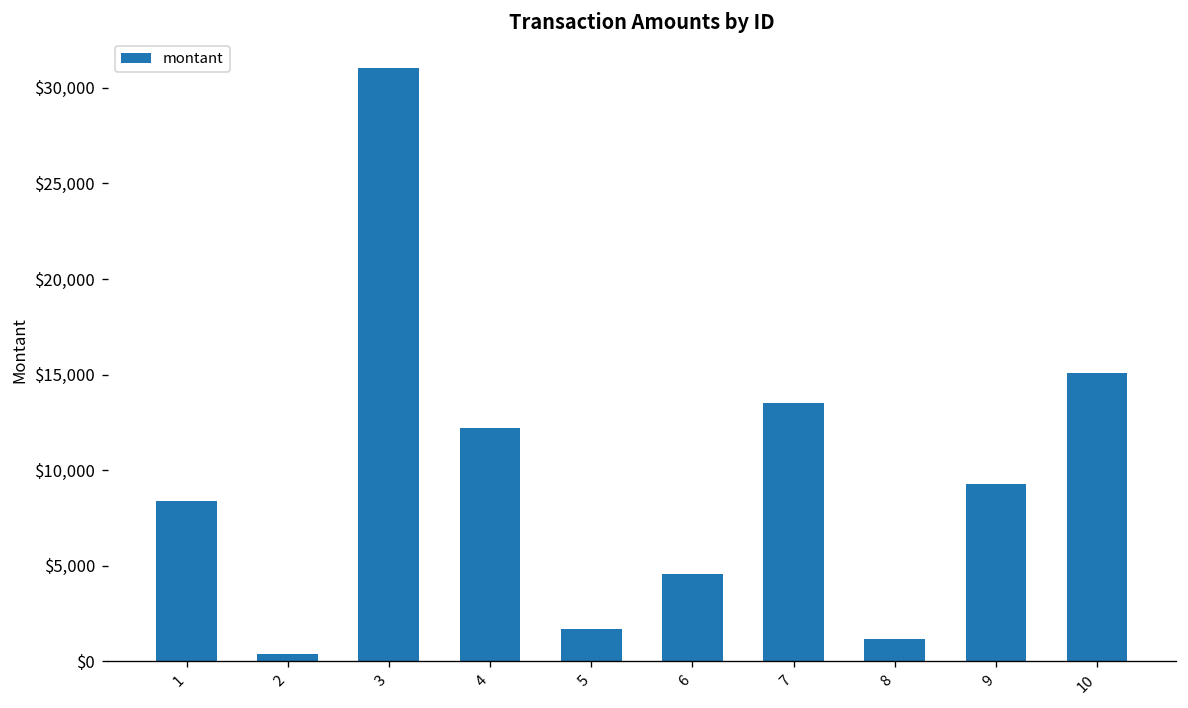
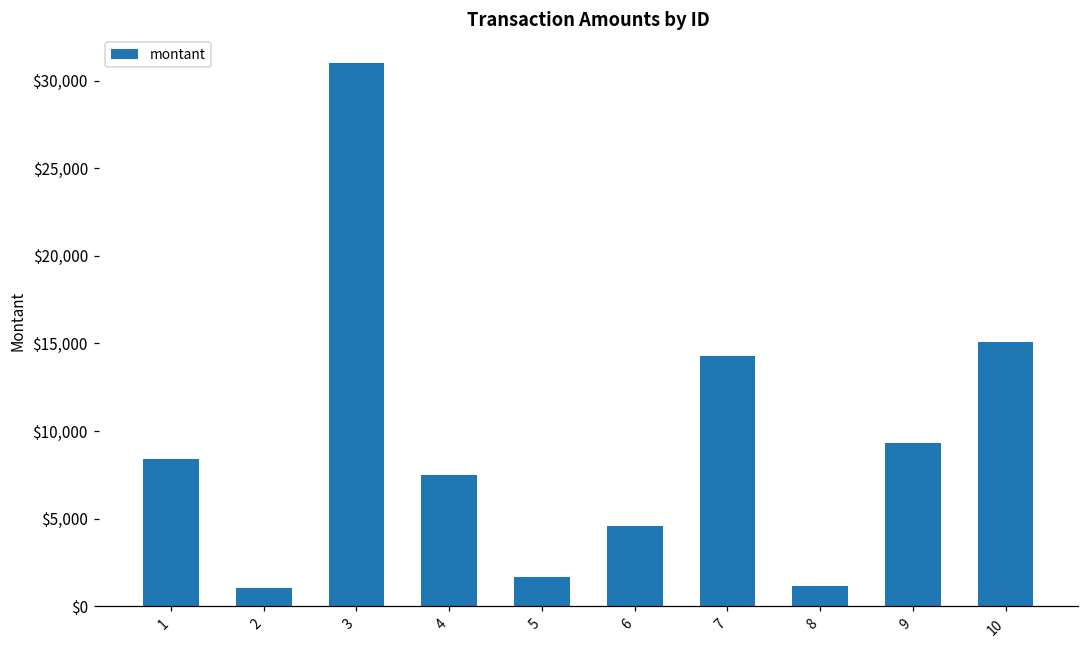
  {
    "1": "$8,400",
-   "2": "$400",
+   "2": "$1,000",
    "3": "$31,000",
-   "4": "$12,200",
+   "4": "$7,500",
    "5": "$1,700",
    "6": "$4,600",
-   "7": "$13,500",
+   "7": "$14,300",
    "8": "$1,200",
    "9": "$9,300",
    "10": "$15,100"
  }
